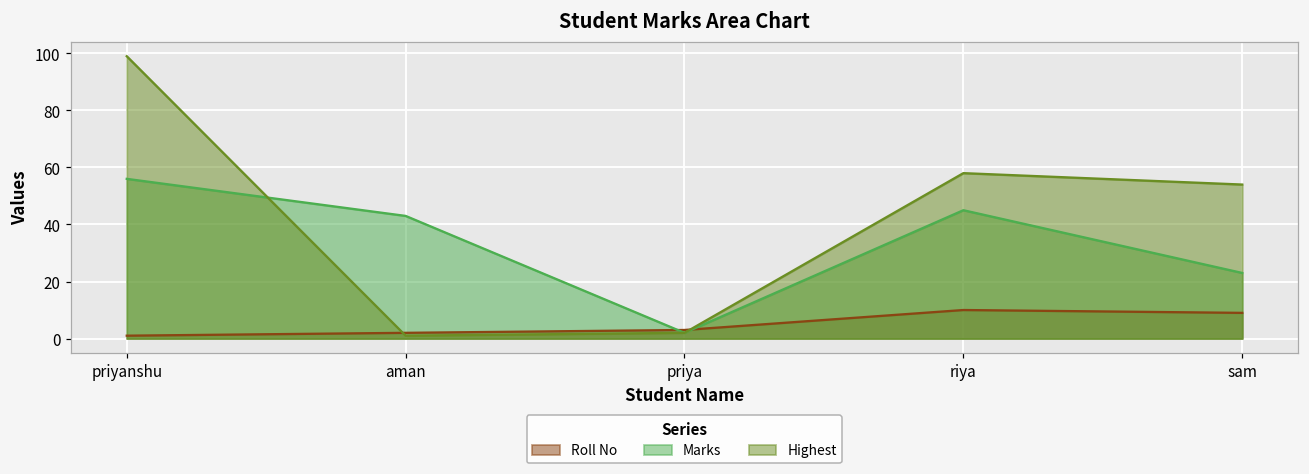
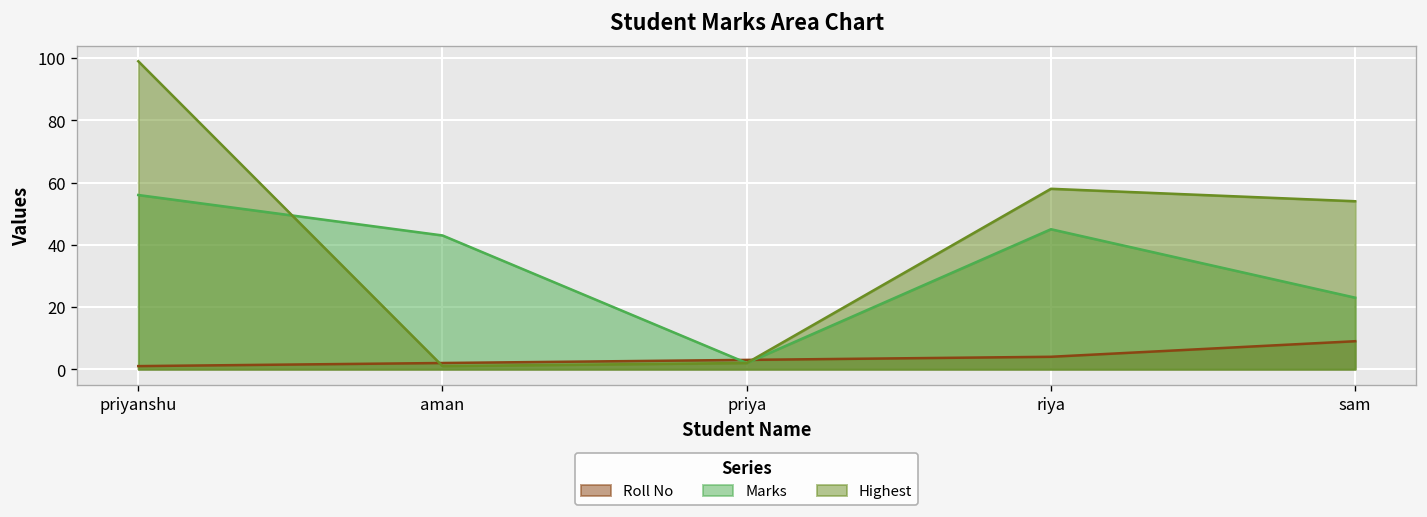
  {
    "Roll No": {
      "priyanshu": 1,
      "aman": 2,
      "priya": 3,
-     "riya": 10,
+     "riya": 4,
      "sam": 9
    }
  }
